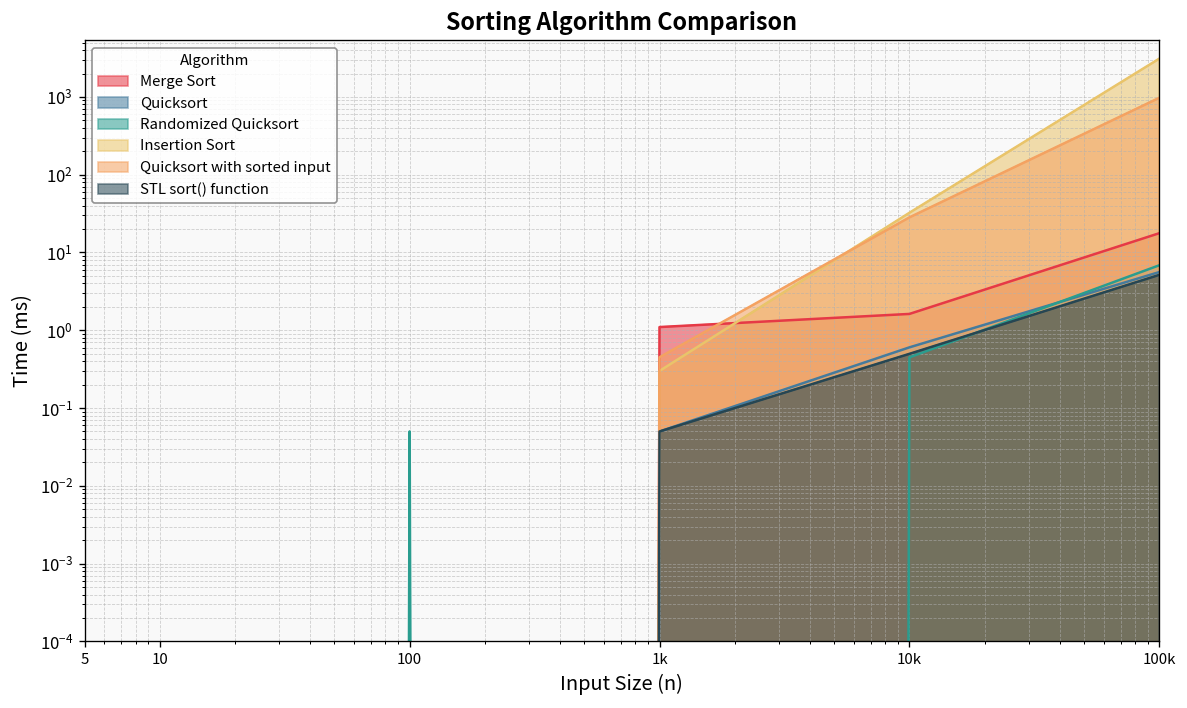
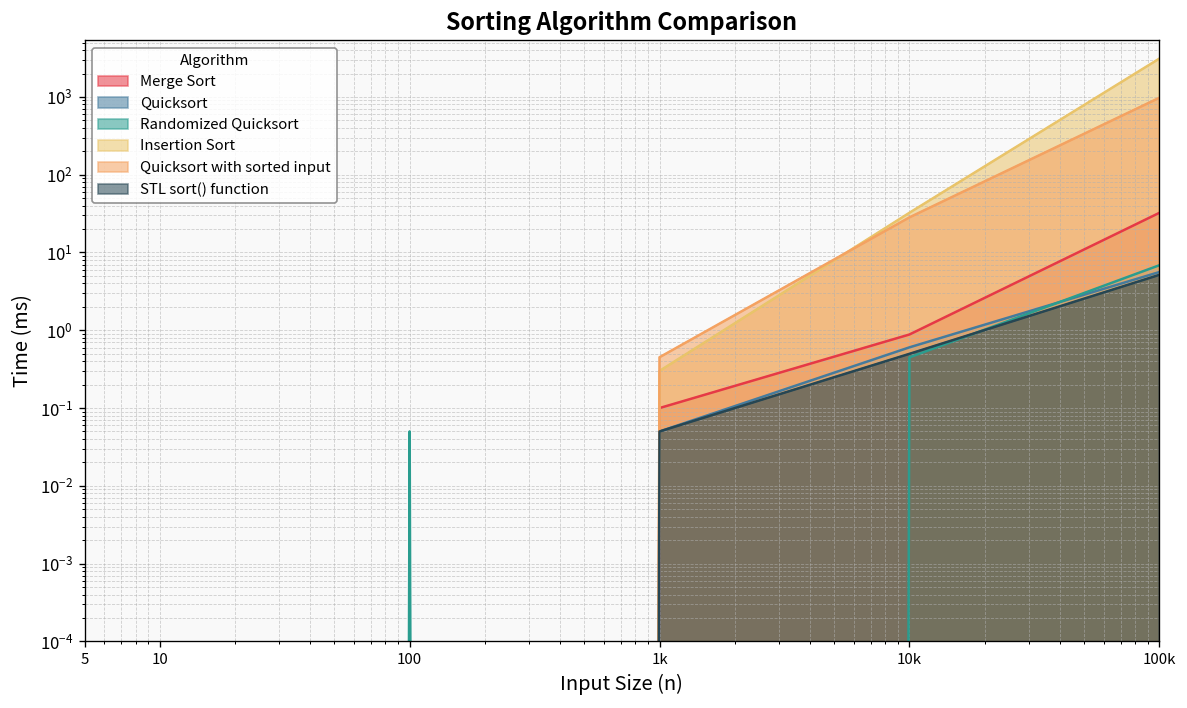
  {
    "Merge Sort": {
-     "1k": 1.1,
-     "10k": 1.6,
-     "100k": 18
+     "1k": 0.1,
+     "10k": 0.9,
+     "100k": 30
    },
    "STL sort() function": {
      "10k": 0.5
    }
  }
